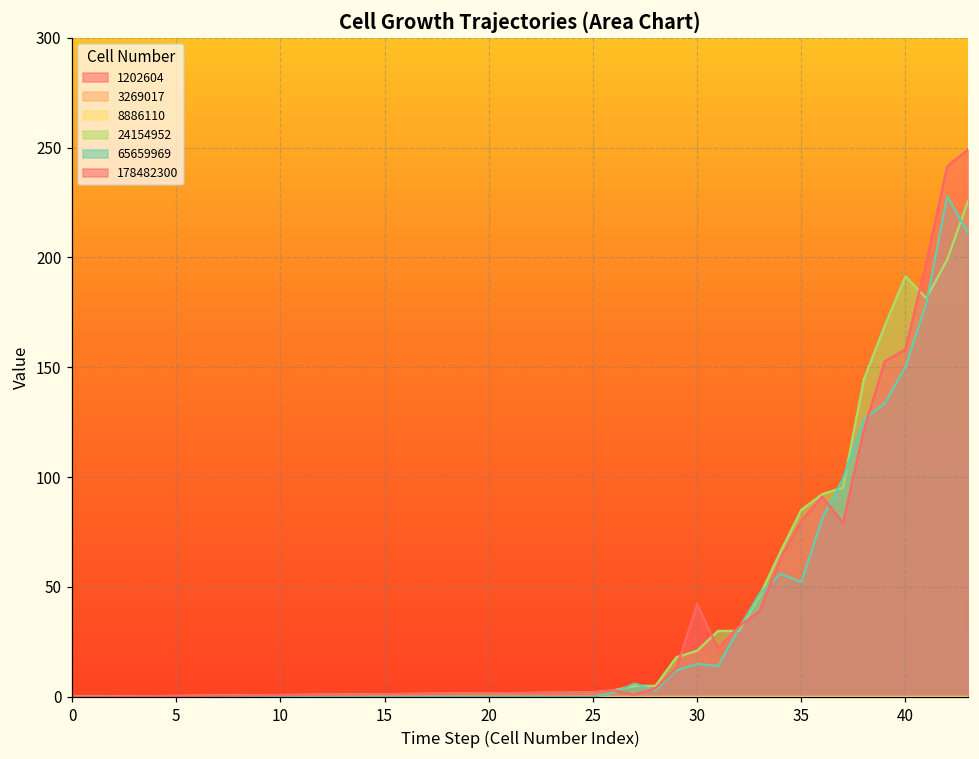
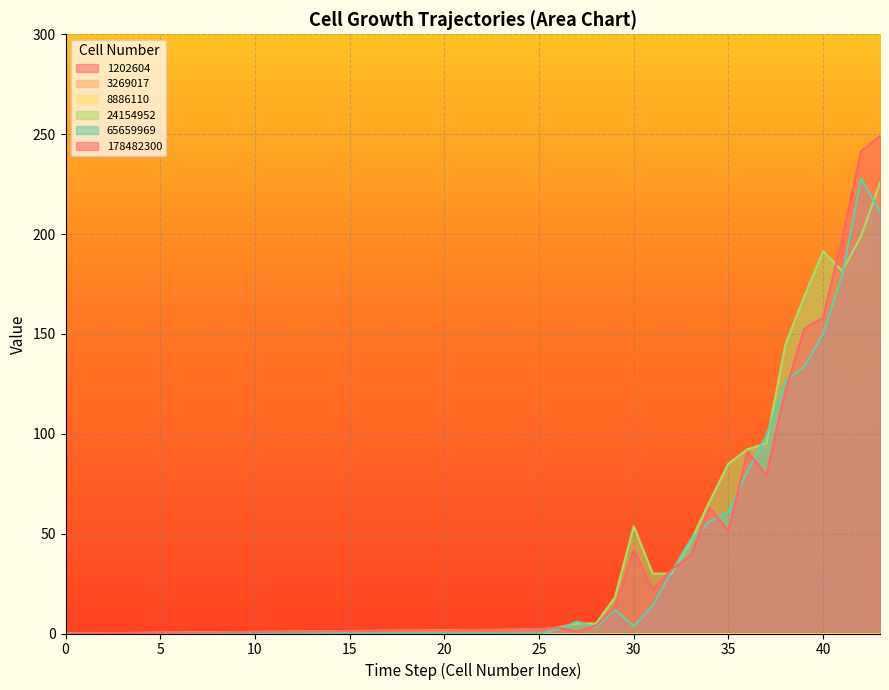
  {
    "8886110": {
      "30": 0,
      "35": 0,
      "40": 0
    },
    "24154952": {
-     "30": 21,
+     "30": 54,
      "35": 85,
      "40": 191
    },
    "65659969": {
-     "30": 15,
-     "35": 52,
+     "30": 4,
+     "35": 61,
      "40": 150
    },
    "178482300": {
      "30": 42,
-     "35": 80,
+     "35": 51,
      "40": 158
    }
  }
